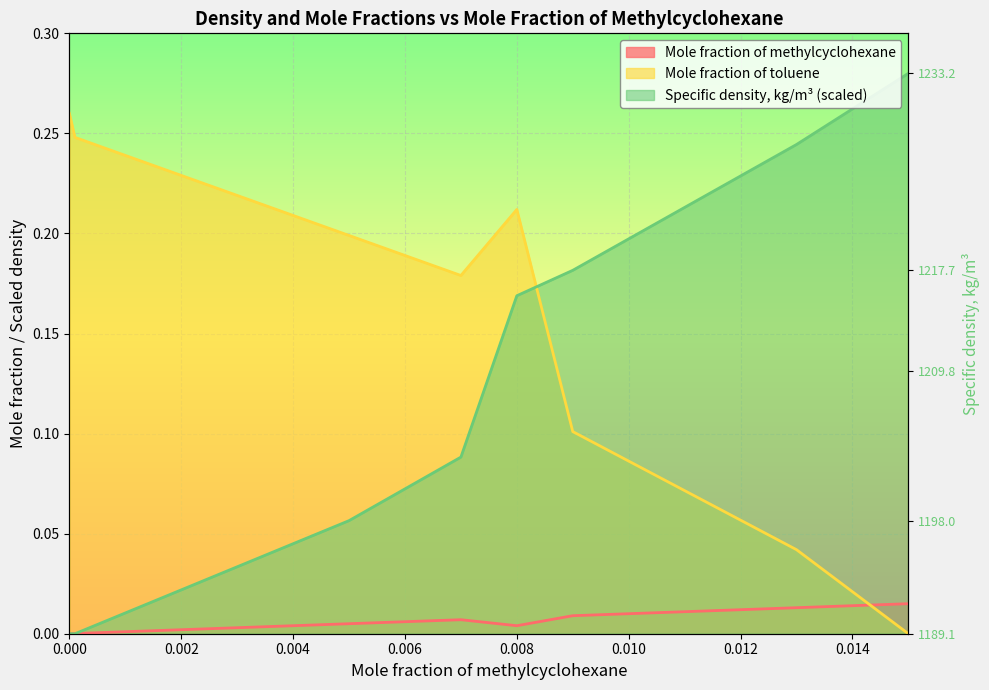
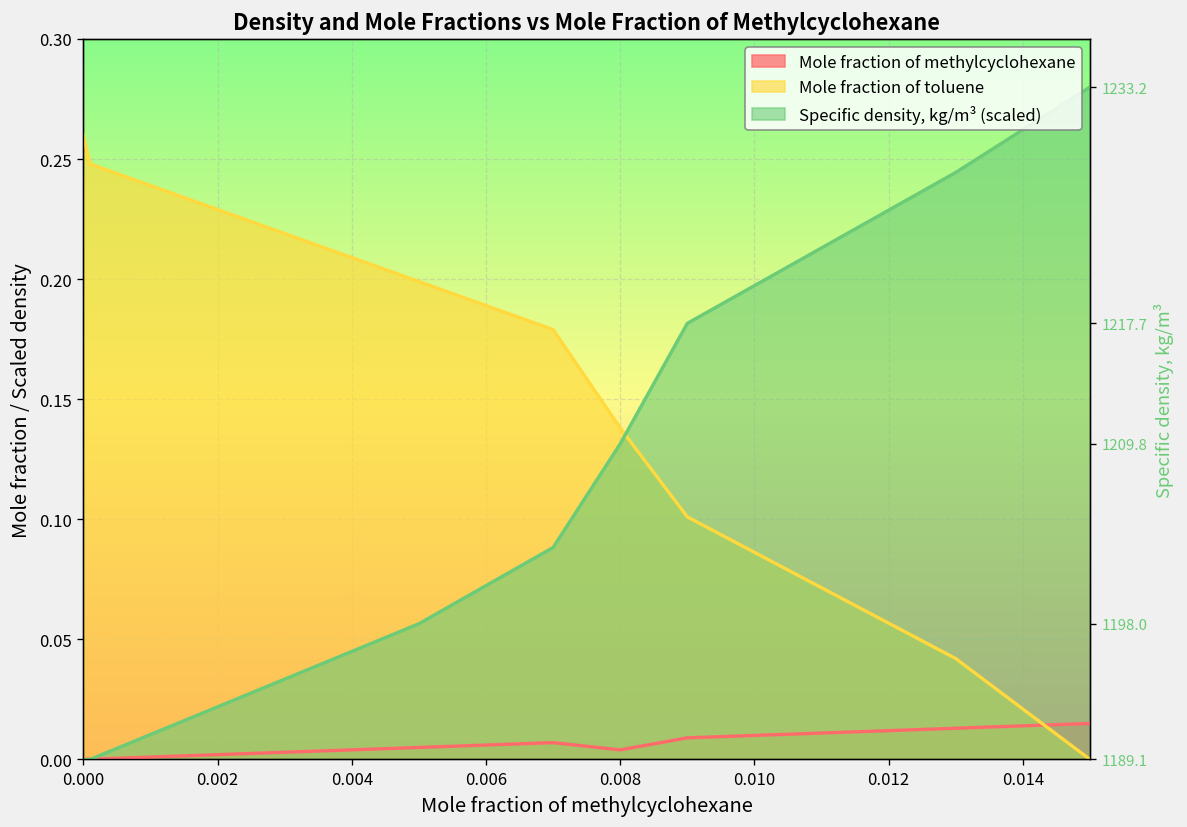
  {
    "Mole fraction of methylcyclohexane": {
      "0.008": 0.004
    },
    "Mole fraction of toluene": {
      "0.000": 0.260,
-     "0.008": 0.212
+     "0.008": 0.138
    },
    "Specific density, kg/m³ (scaled)": {
-     "0.008": 0.169
+     "0.008": 0.131
    }
  }
